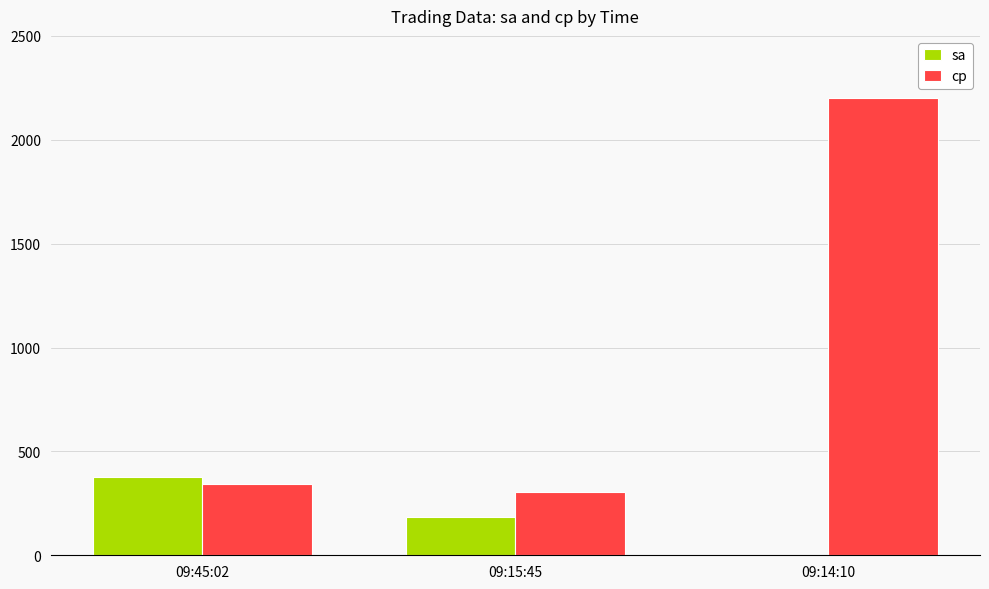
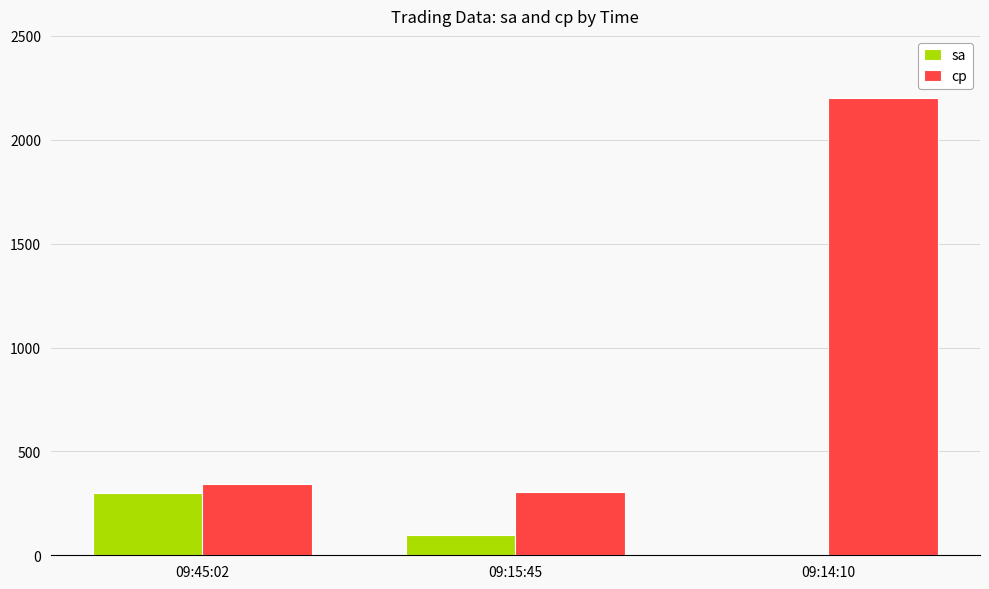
  {
    "sa": {
-     "09:45:02": 380,
-     "09:15:45": 180,
+     "09:45:02": 300,
+     "09:15:45": 100,
      "09:14:10": 0
    },
    "cp": {
      "09:45:02": 340,
      "09:15:45": 300,
      "09:14:10": 2200
    }
  }
